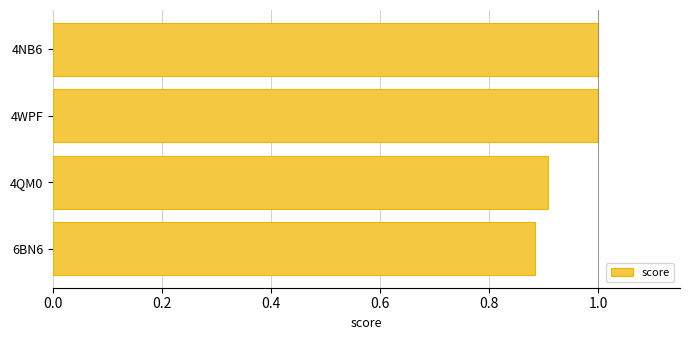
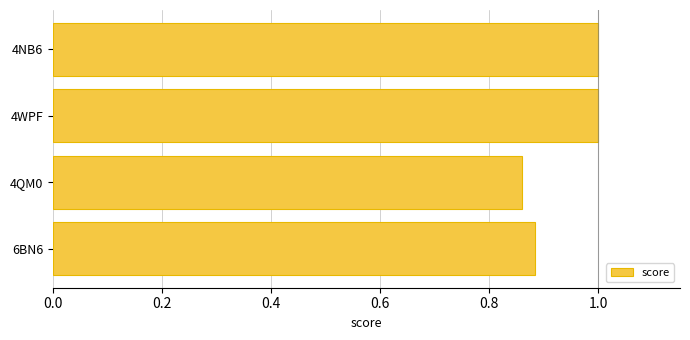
  {
    "4NB6": 1.00,
    "4WPF": 1.00,
-   "4QM0": 0.91,
+   "4QM0": 0.86,
    "6BN6": 0.88
  }
